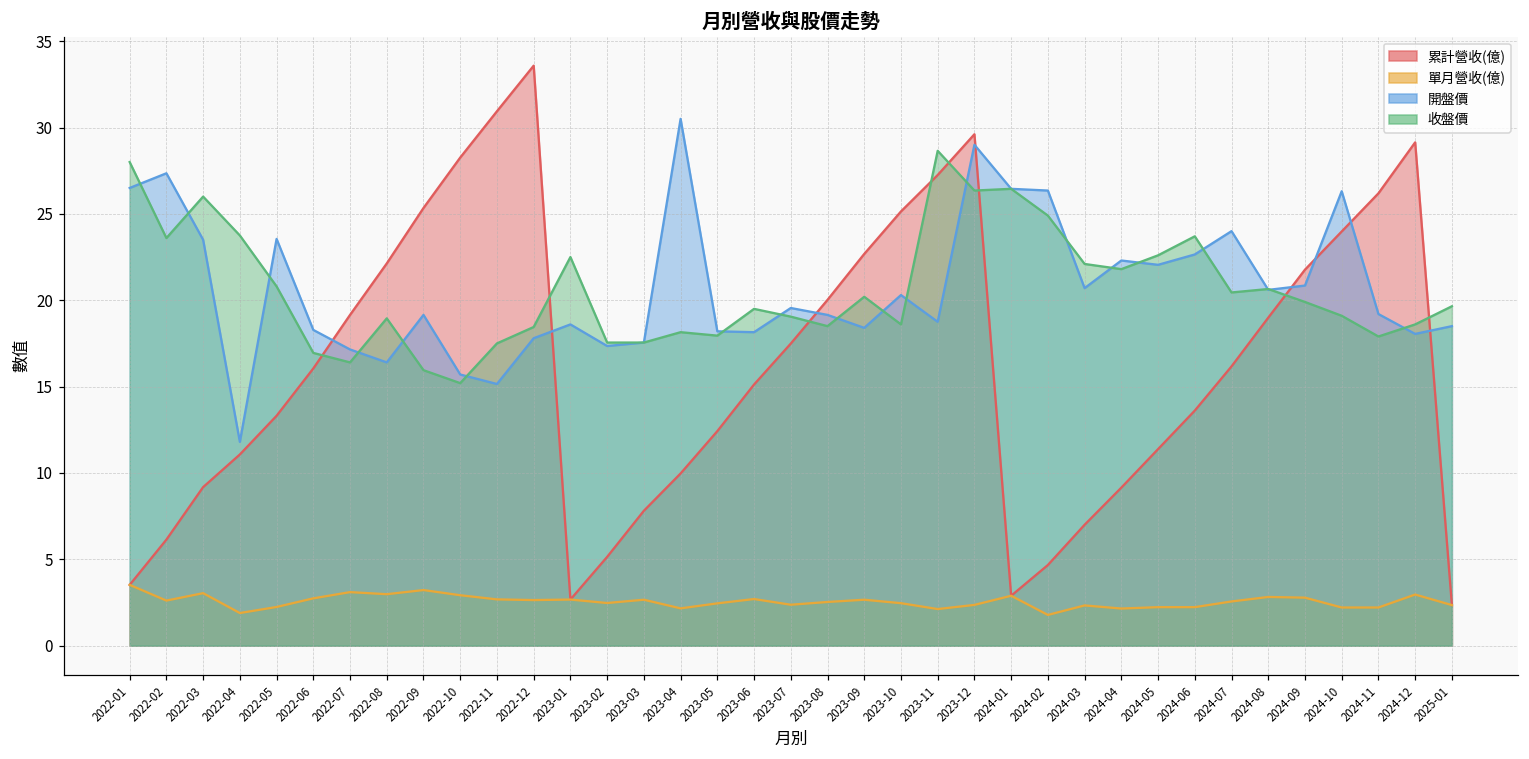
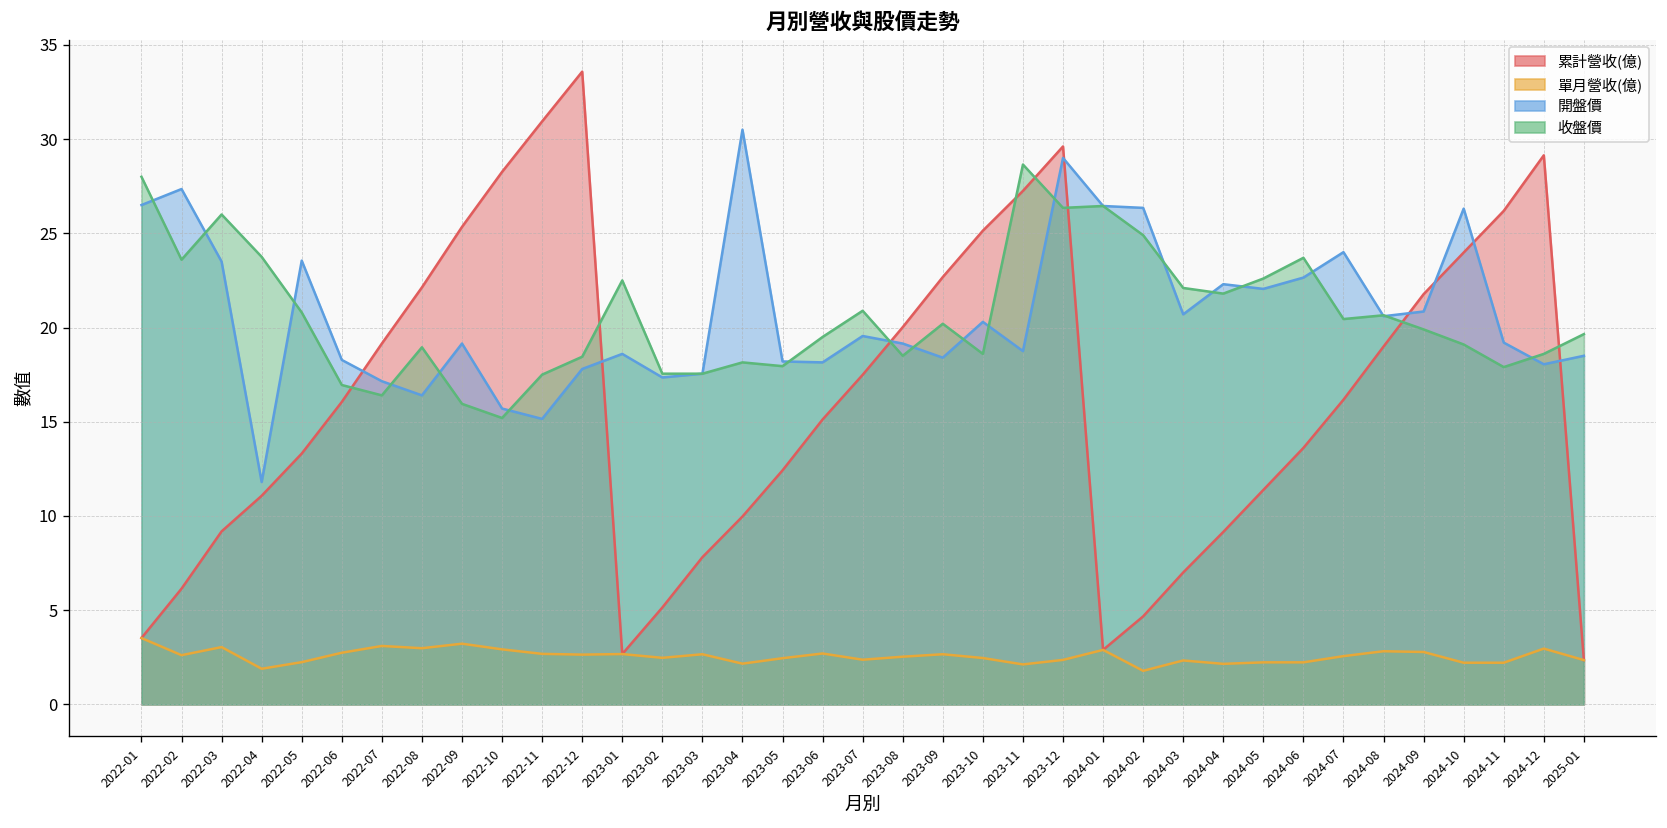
  {
    "開盤價": {
      "2022-01": 26.5,
      "2022-02": 27.4,
      "2022-03": 23.5,
      "2022-04": 11.8,
      "2022-05": 23.6,
      "2022-06": 18.3,
      "2022-07": 17.2,
      "2022-08": 16.4,
      "2022-09": 19.2,
      "2022-10": 15.7,
      "2022-11": 15.2,
      "2022-12": 17.8,
      "2023-01": 18.6,
      "2023-02": 17.4,
      "2023-04": 30.5,
      "2023-05": 18.2,
      "2023-06": 18.2,
      "2023-07": 19.6,
      "2023-08": 19.2,
      "2023-09": 18.4,
      "2023-10": 20.3,
      "2023-11": 18.8,
      "2023-12": 29.0,
      "2024-02": 26.4,
      "2024-03": 20.7,
      "2024-04": 22.3,
      "2024-05": 22.1,
      "2024-06": 22.7,
      "2024-07": 24.0,
      "2024-09": 20.9,
      "2024-10": 26.3,
      "2024-11": 19.2,
      "2024-12": 18.1,
      "2025-01": 18.5
    },
    "收盤價": {
      "2022-01": 28.0,
      "2022-02": 23.6,
      "2022-03": 26.0,
      "2022-04": 23.8,
      "2022-05": 20.8,
      "2022-06": 17.0,
      "2022-07": 16.4,
      "2022-08": 19.0,
      "2022-09": 16.0,
      "2022-10": 15.2,
      "2022-11": 17.5,
      "2022-12": 18.5,
      "2023-01": 22.5,
      "2023-02": 17.6,
      "2023-04": 18.2,
      "2023-05": 18.0,
      "2023-06": 19.5,
-     "2023-07": 19.1,
+     "2023-07": 20.9,
      "2023-08": 18.5,
      "2023-09": 20.2,
      "2023-10": 18.6,
      "2023-11": 28.7,
      "2023-12": 26.4,
      "2024-02": 24.9,
      "2024-03": 22.1,
      "2024-04": 21.8,
      "2024-05": 22.6,
      "2024-06": 23.7,
      "2024-07": 20.5,
      "2024-09": 19.9,
      "2024-10": 19.1,
      "2024-11": 17.9,
      "2024-12": 18.6,
      "2025-01": 19.7
    }
  }
